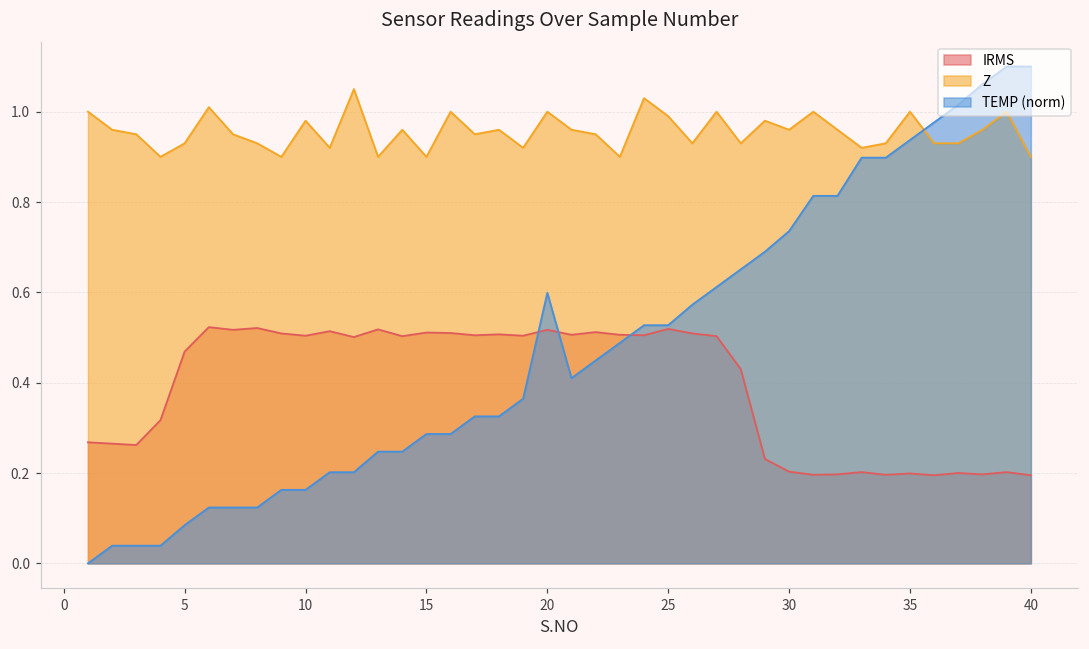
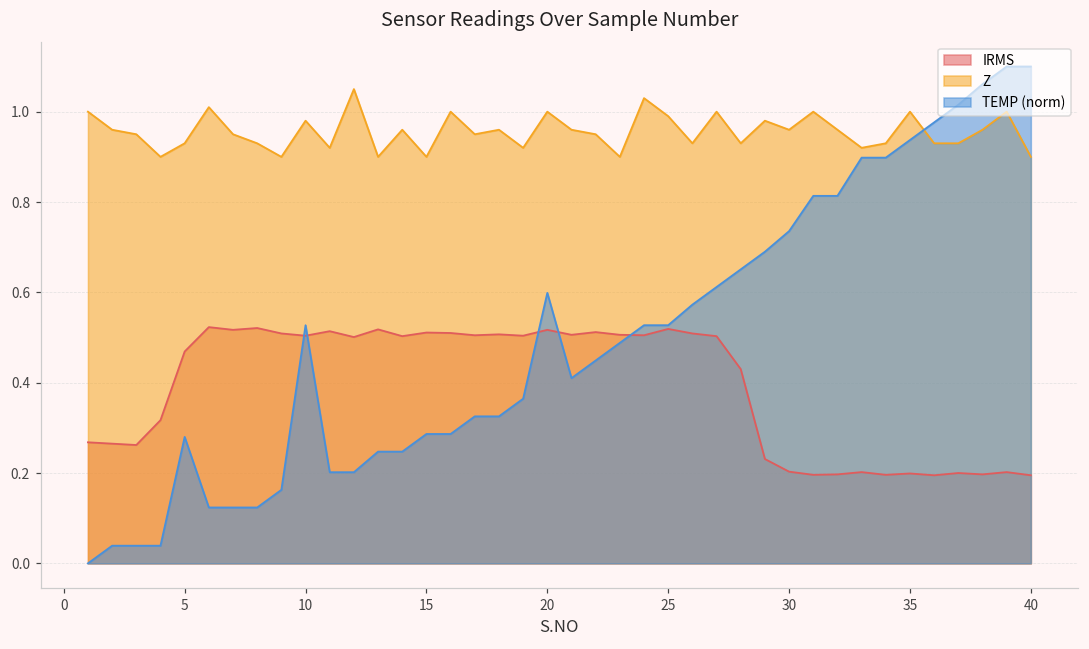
  {
    "IRMS": {
      "5": 0.47,
      "10": 0.50,
      "15": 0.51,
      "20": 0.52,
      "25": 0.52,
      "30": 0.20,
      "35": 0.20,
      "40": 0.20
    },
    "Z": {
      "5": 0.93,
      "10": 0.98,
      "15": 0.90,
      "20": 1.00,
      "25": 0.99,
      "30": 0.96,
      "35": 1.00,
      "40": 0.90
    },
    "TEMP (norm)": {
-     "5": 0.08,
-     "10": 0.16,
+     "5": 0.28,
+     "10": 0.53,
      "15": 0.29,
      "20": 0.60,
      "25": 0.53,
      "30": 0.74,
      "35": 0.94
    }
  }
